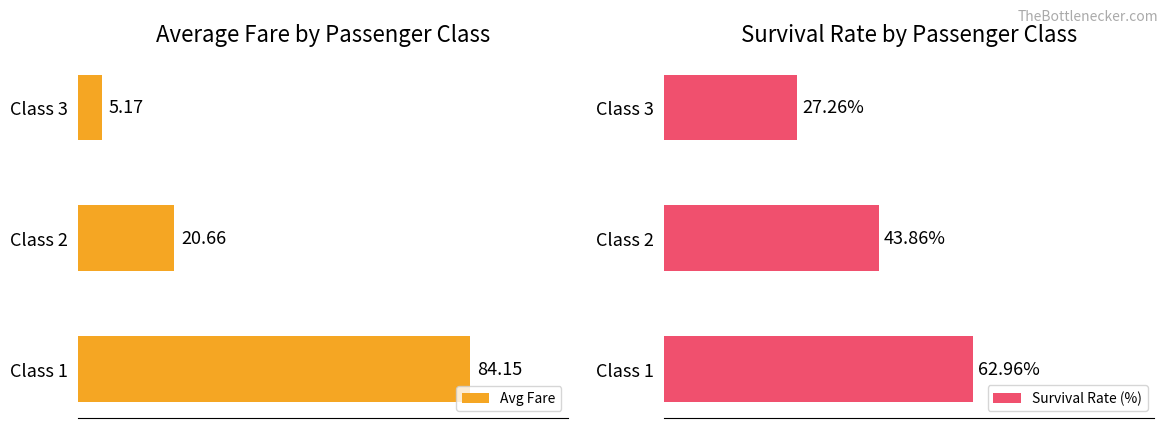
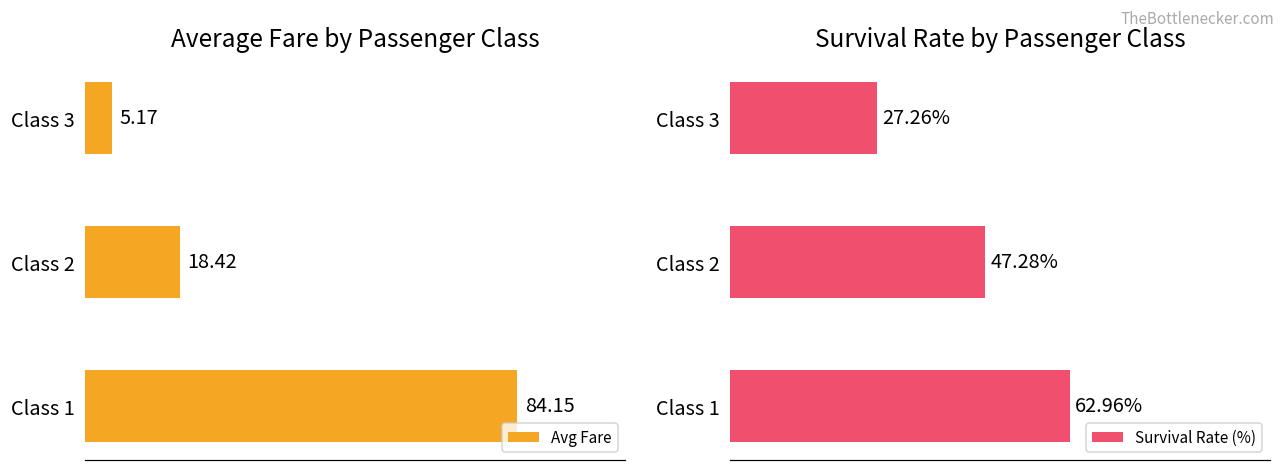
  {
    "Average Fare by Passenger Class": {
      "Class 3": "5.17",
-     "Class 2": "20.66",
+     "Class 2": "18.42",
      "Class 1": "84.15"
    },
    "Survival Rate by Passenger Class": {
      "Class 3": "27.26%",
-     "Class 2": "43.86%",
+     "Class 2": "47.28%",
      "Class 1": "62.96%"
    }
  }
